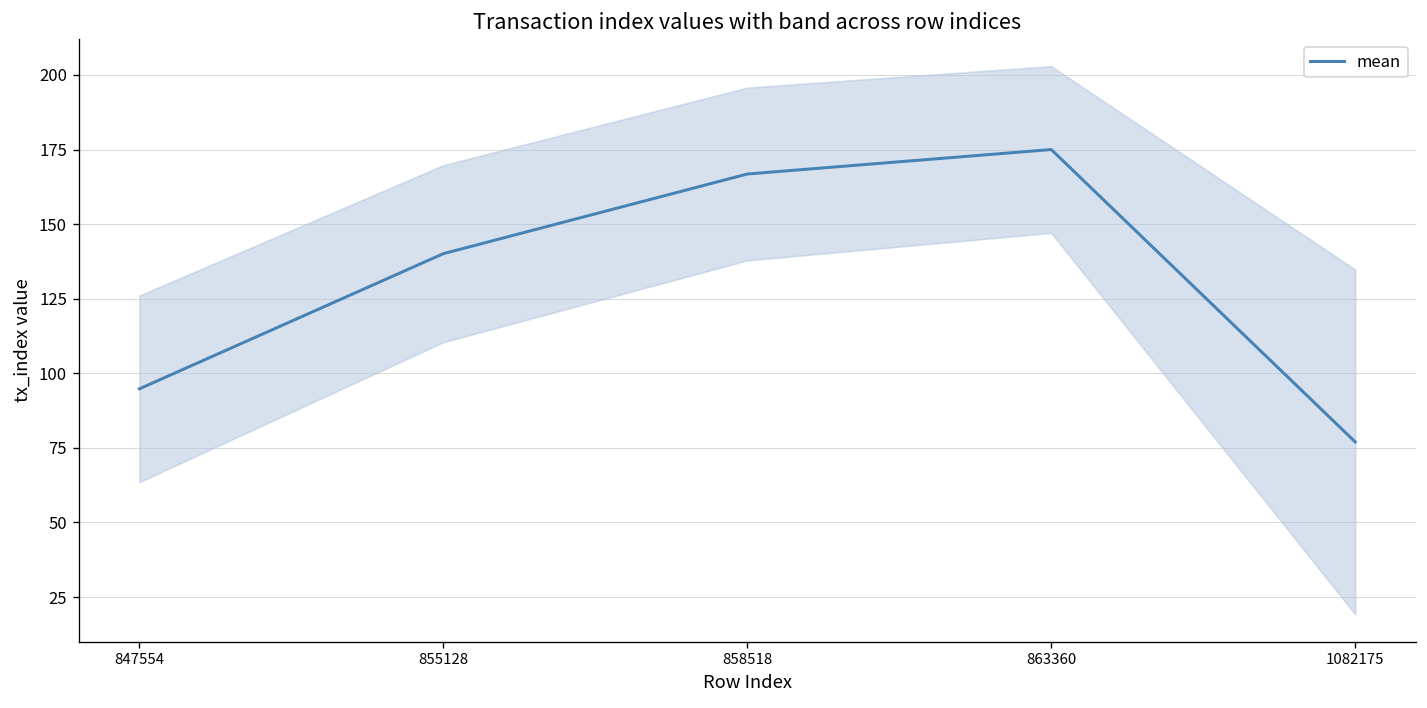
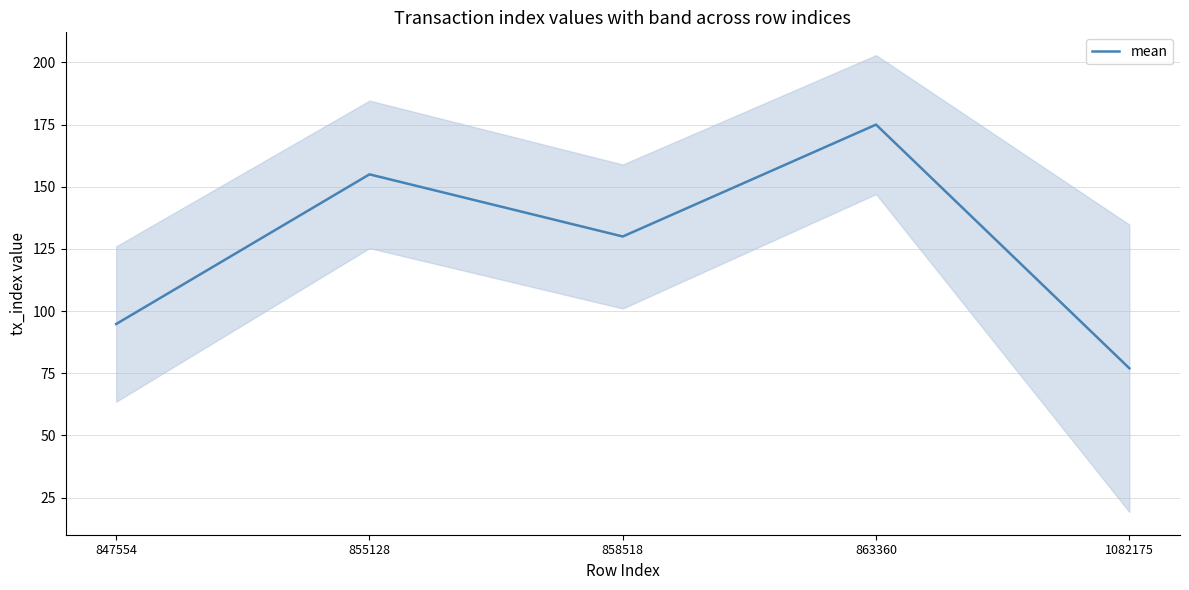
  {
    "mean": {
      "847554": 95,
-     "855128": 140,
-     "858518": 167,
+     "855128": 155,
+     "858518": 130,
      "863360": 175,
      "1082175": 77
    }
  }
